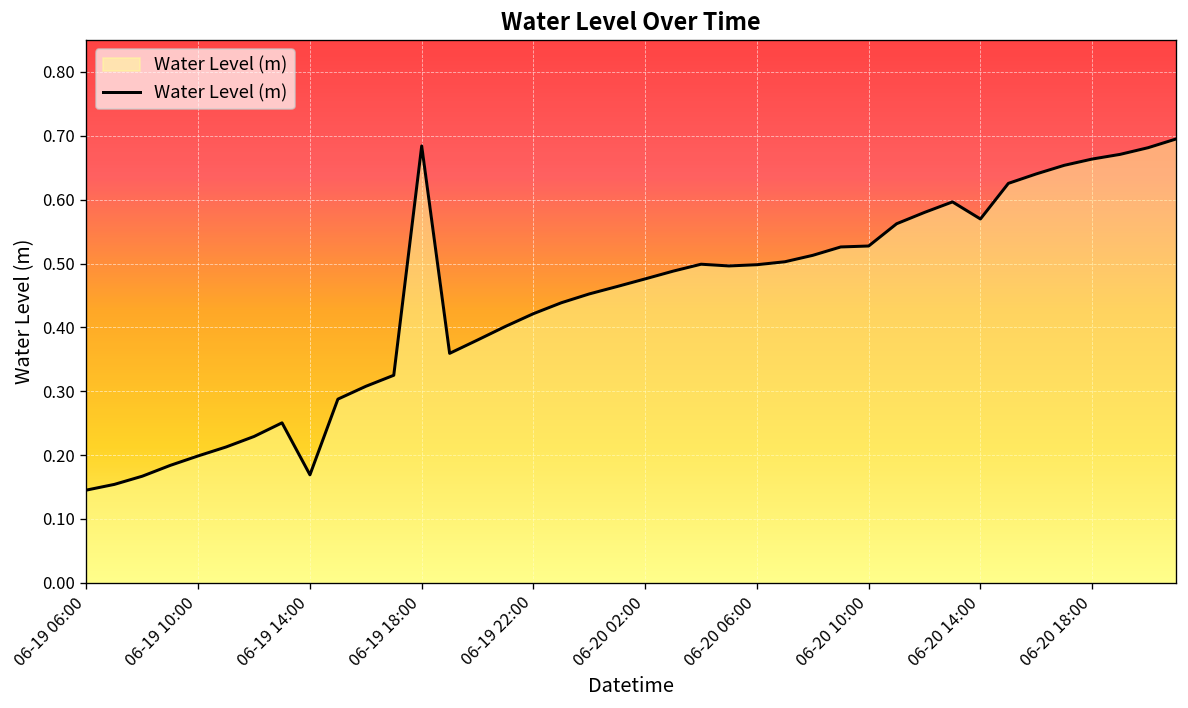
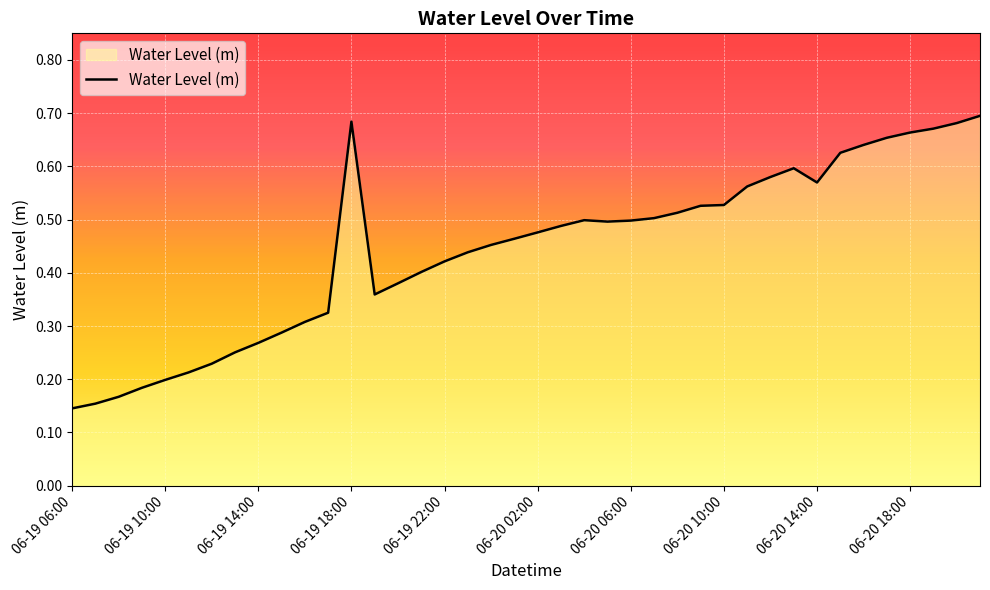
  {
    "06-19 06:00": 0.15,
    "06-19 10:00": 0.20,
-   "06-19 14:00": 0.17,
+   "06-19 14:00": 0.27,
    "06-19 18:00": 0.68,
    "06-19 22:00": 0.42,
    "06-20 02:00": 0.48,
    "06-20 06:00": 0.50,
    "06-20 10:00": 0.53,
    "06-20 14:00": 0.57,
    "06-20 18:00": 0.66
  }
